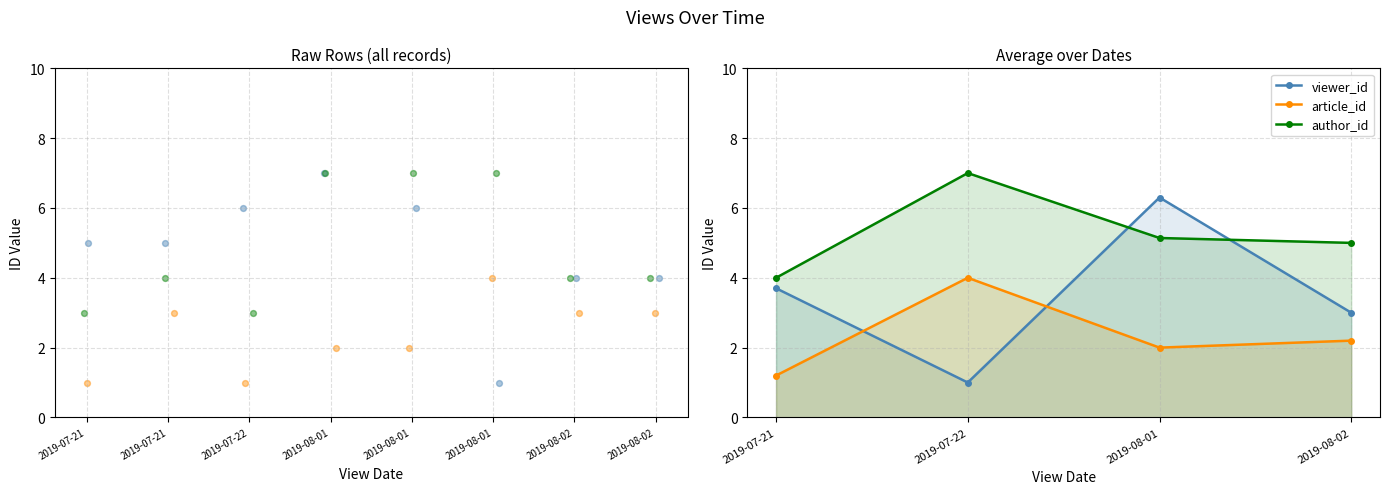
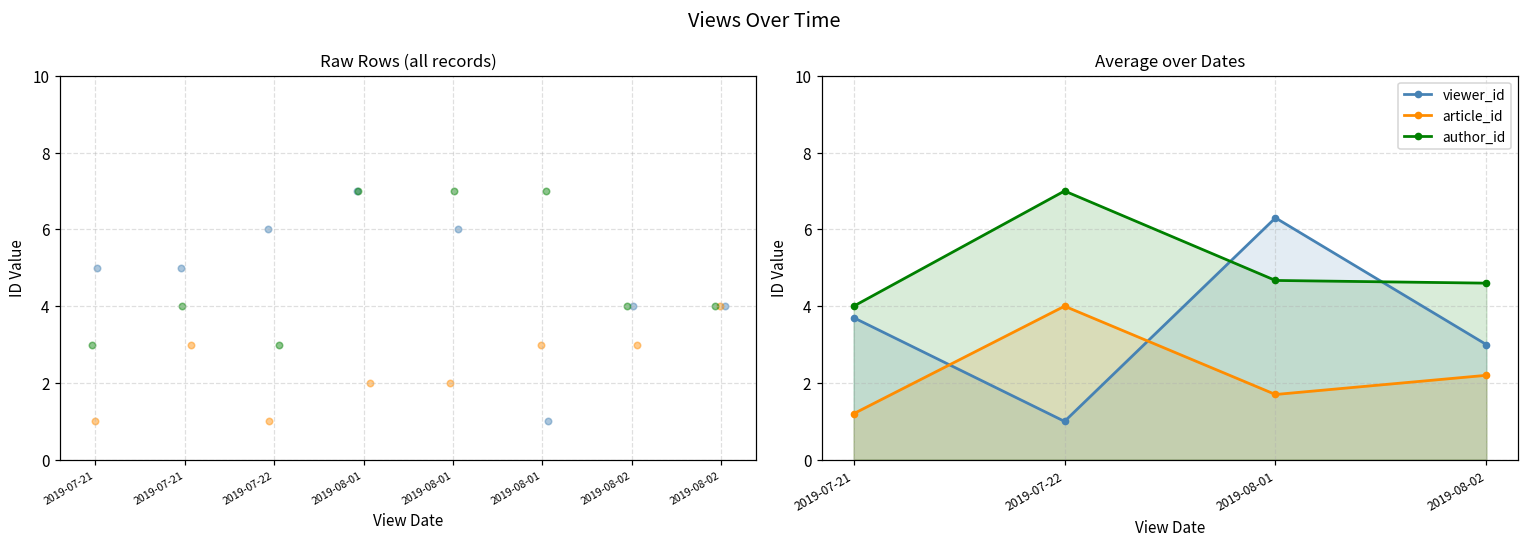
  {
    "Raw Rows (all records)": {
      "article_id": {
-       "2019-08-01": 4,
-       "2019-08-02": 3
+       "2019-08-01": 3,
+       "2019-08-02": 4
      }
    },
    "Average over Dates": {
      "viewer_id": {
        "2019-07-21": 3.7,
        "2019-07-22": 1.0,
        "2019-08-01": 6.3,
        "2019-08-02": 3.0
      },
      "article_id": {
        "2019-07-21": 1.2,
        "2019-07-22": 4.0,
-       "2019-08-01": 2.0,
+       "2019-08-01": 1.7,
        "2019-08-02": 2.2
      },
      "author_id": {
        "2019-07-21": 4.0,
        "2019-07-22": 7.0,
-       "2019-08-01": 5.1,
-       "2019-08-02": 5.0
+       "2019-08-01": 4.7,
+       "2019-08-02": 4.6
      }
    }
  }
